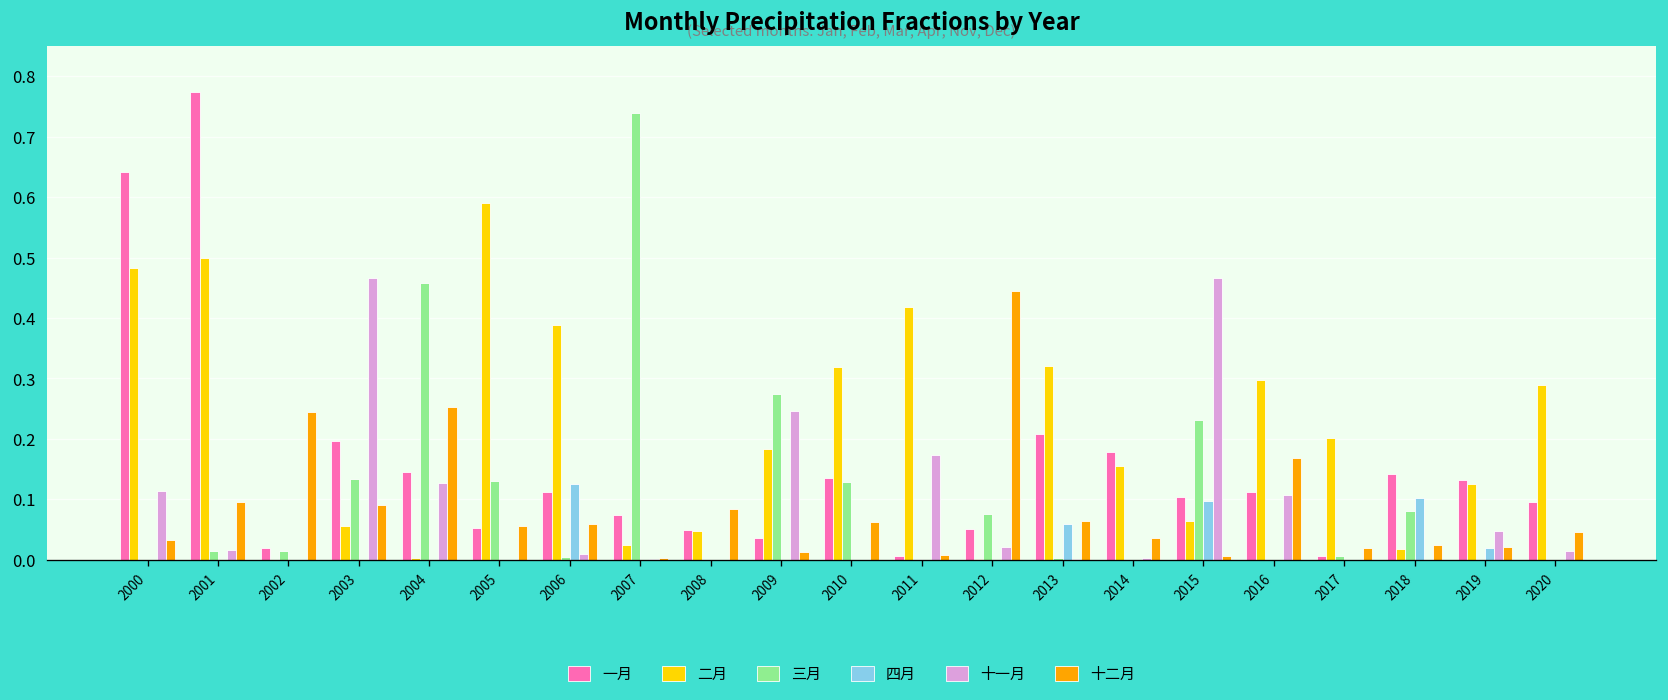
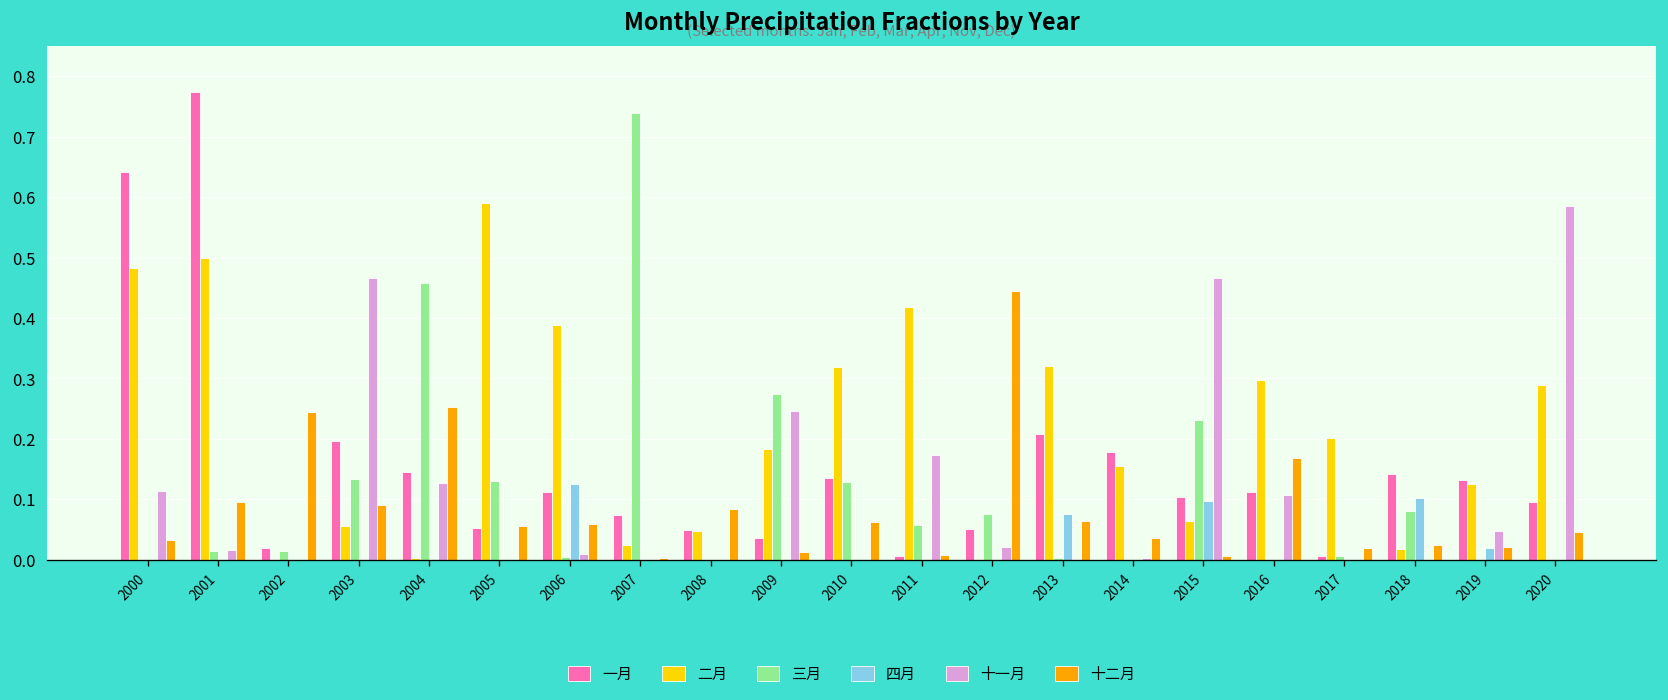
  {
    "一月": {
      "2000": 0.64,
      "2001": 0.77,
      "2002": 0.02,
      "2003": 0.20,
      "2004": 0.15,
      "2005": 0.05,
      "2006": 0.11,
      "2007": 0.07,
      "2008": 0.05,
      "2009": 0.04,
      "2010": 0.14,
      "2011": 0.01,
      "2012": 0.05,
      "2013": 0.21,
      "2014": 0.18,
      "2015": 0.10,
      "2016": 0.11,
      "2017": 0.01,
      "2018": 0.14,
      "2019": 0.13,
      "2020": 0.09
    },
    "三月": {
      "2000": 0.00,
      "2001": 0.02,
      "2002": 0.02,
      "2003": 0.13,
      "2004": 0.46,
      "2005": 0.13,
      "2007": 0.74,
      "2008": 0.00,
      "2009": 0.27,
      "2010": 0.13,
-     "2011": 0.00,
+     "2011": 0.06,
      "2012": 0.08,
      "2014": 0.00,
      "2015": 0.23,
      "2016": 0.00,
      "2017": 0.01,
      "2018": 0.08,
      "2019": 0.00,
      "2020": 0.00
    },
    "四月": {
      "2000": 0.00,
      "2001": 0.00,
      "2002": 0.00,
      "2003": 0.00,
      "2004": 0.00,
      "2005": 0.00,
      "2006": 0.12,
      "2007": 0.00,
      "2008": 0.00,
      "2009": 0.00,
      "2012": 0.00,
-     "2013": 0.06,
+     "2013": 0.08,
      "2014": 0.00,
      "2015": 0.10,
      "2016": 0.00,
      "2017": 0.00,
      "2018": 0.10,
      "2019": 0.02,
      "2020": 0.00
    },
    "十一月": {
      "2000": 0.11,
      "2001": 0.02,
      "2002": 0.00,
      "2003": 0.47,
      "2004": 0.13,
      "2005": 0.00,
      "2006": 0.01,
      "2008": 0.00,
      "2009": 0.25,
      "2010": 0.00,
      "2011": 0.17,
      "2012": 0.02,
      "2015": 0.47,
      "2016": 0.11,
      "2017": 0.00,
      "2018": 0.00,
      "2019": 0.05,
-     "2020": 0.01
+     "2020": 0.59
    }
  }
